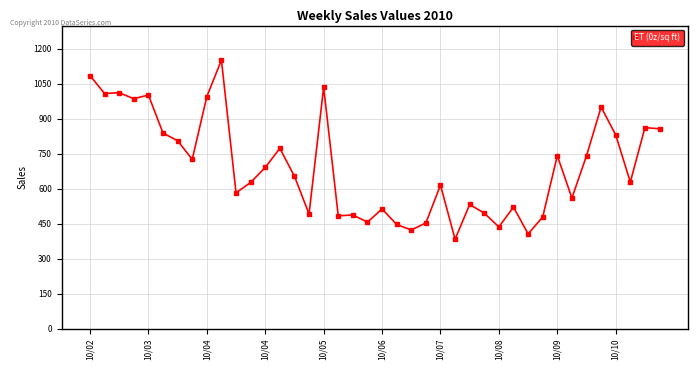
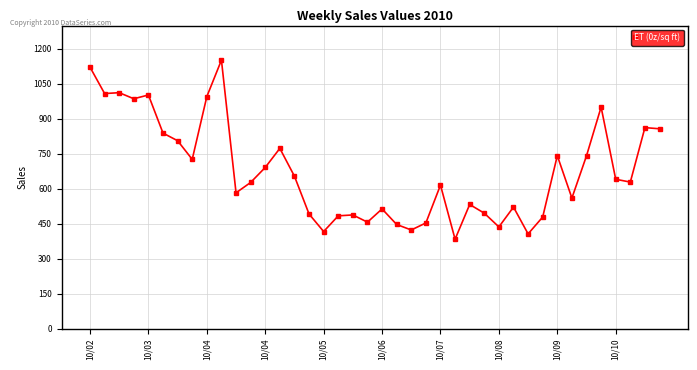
  {
-   "10/02": 1090,
+   "10/02": 1120,
    "10/03": 1000,
-   "10/05": 1040,
+   "10/05": 420,
    "10/06": 510,
    "10/07": 620,
    "10/08": 440,
    "10/09": 740,
-   "10/10": 830
+   "10/10": 640
  }
